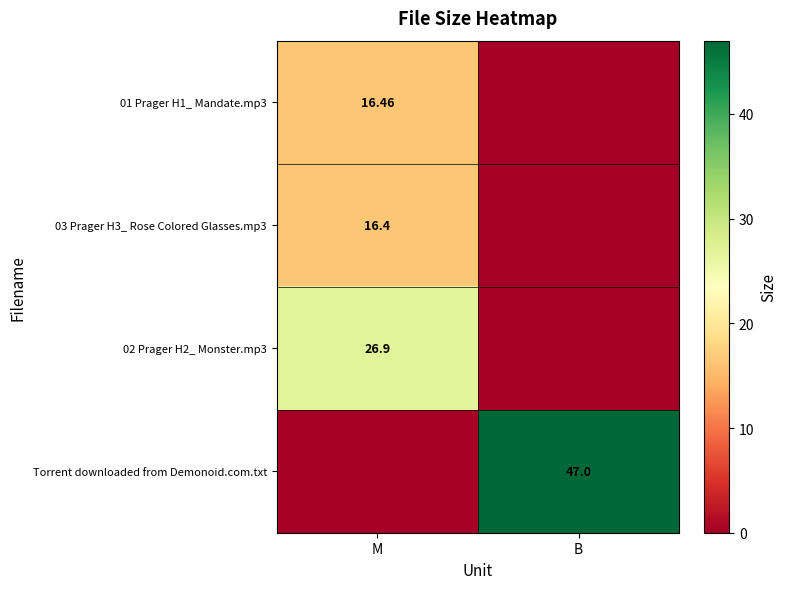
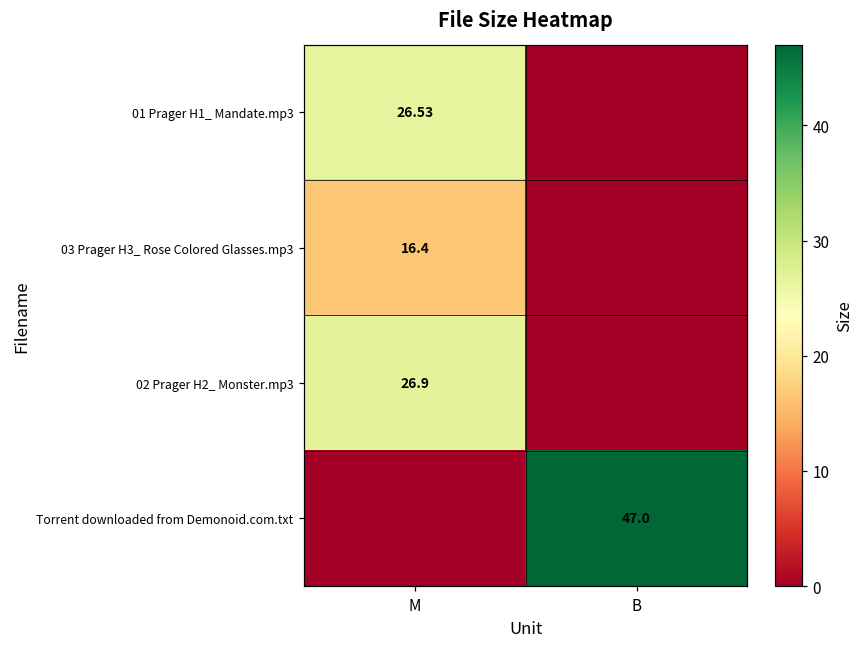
  {
    "01 Prager H1_ Mandate.mp3": {
-     "M": 16.46
+     "M": 26.53
    },
    "03 Prager H3_ Rose Colored Glasses.mp3": {
      "M": 16.4
    },
    "02 Prager H2_ Monster.mp3": {
      "M": 26.9
    },
    "Torrent downloaded from Demonoid.com.txt": {
      "B": 47.0
    }
  }
